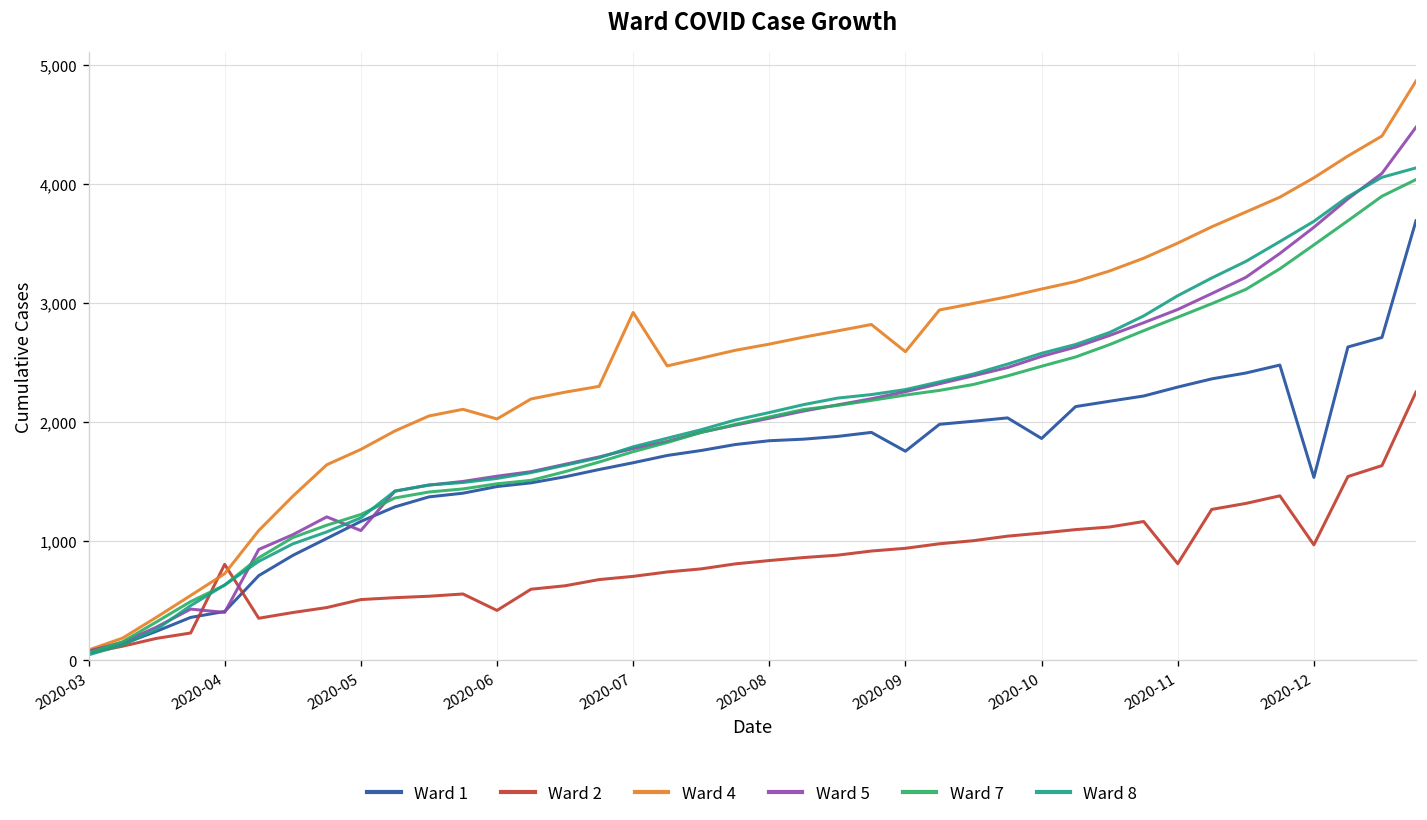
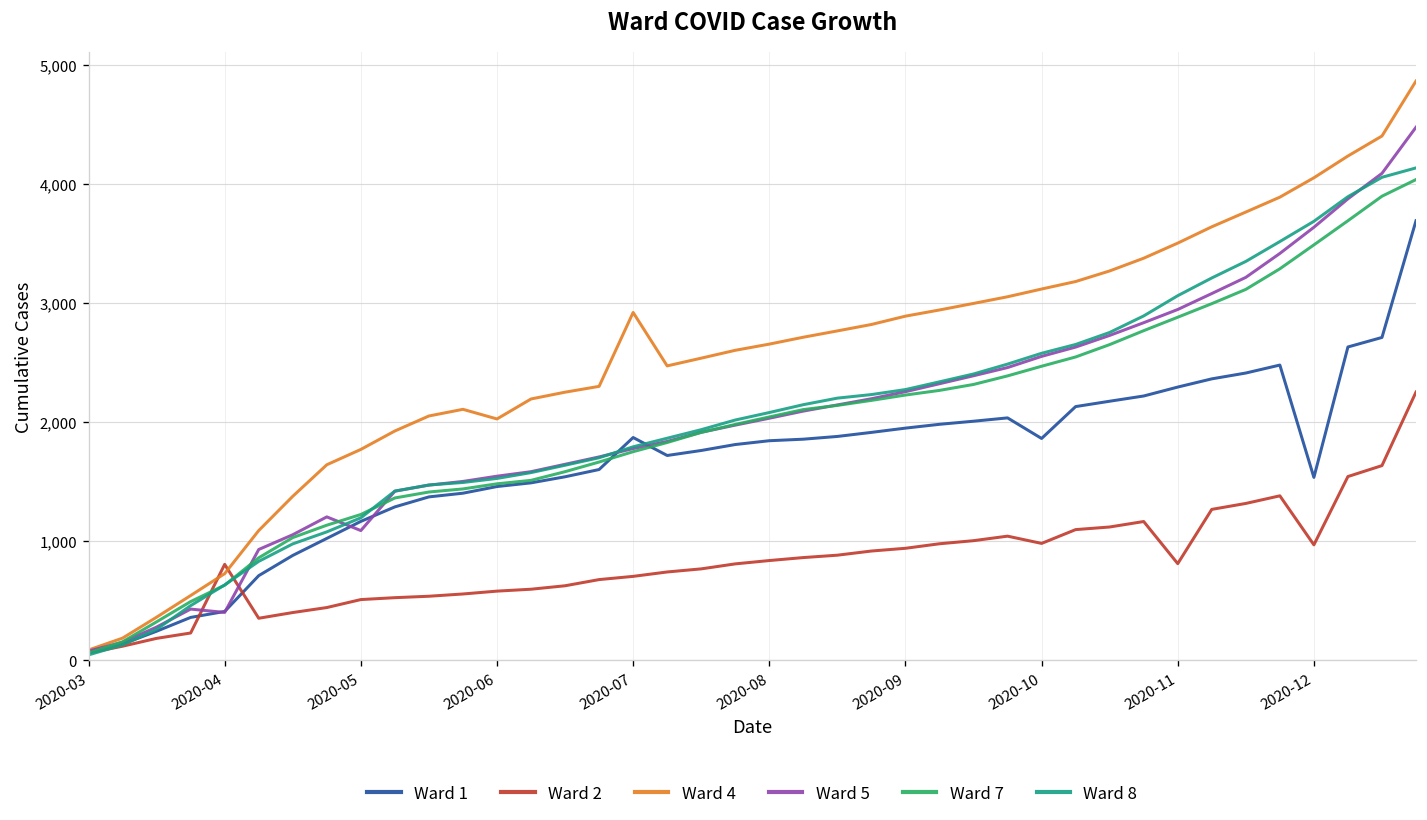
  {
    "Ward 1": {
      "2020-05": "1,200",
-     "2020-07": "1,700",
+     "2020-07": "1,900",
      "2020-08": "1,800",
-     "2020-09": "1,800",
+     "2020-09": "2,000",
      "2020-10": "1,900",
      "2020-11": "2,300",
      "2020-12": "1,500"
    },
    "Ward 2": {
      "2020-04": "800",
      "2020-05": "500",
-     "2020-06": "400",
+     "2020-06": "600",
      "2020-07": "700",
      "2020-08": "800",
      "2020-09": "900",
-     "2020-10": "1,100",
+     "2020-10": "1,000",
      "2020-11": "800",
      "2020-12": "1,000"
    },
    "Ward 4": {
      "2020-04": "700",
      "2020-05": "1,800",
      "2020-06": "2,000",
      "2020-07": "2,900",
      "2020-08": "2,700",
-     "2020-09": "2,600",
+     "2020-09": "2,900",
      "2020-10": "3,100",
      "2020-11": "3,500",
      "2020-12": "4,100"
    },
    "Ward 5": {
      "2020-05": "1,100",
      "2020-10": "2,600",
      "2020-11": "2,900",
      "2020-12": "3,600"
    }
  }
